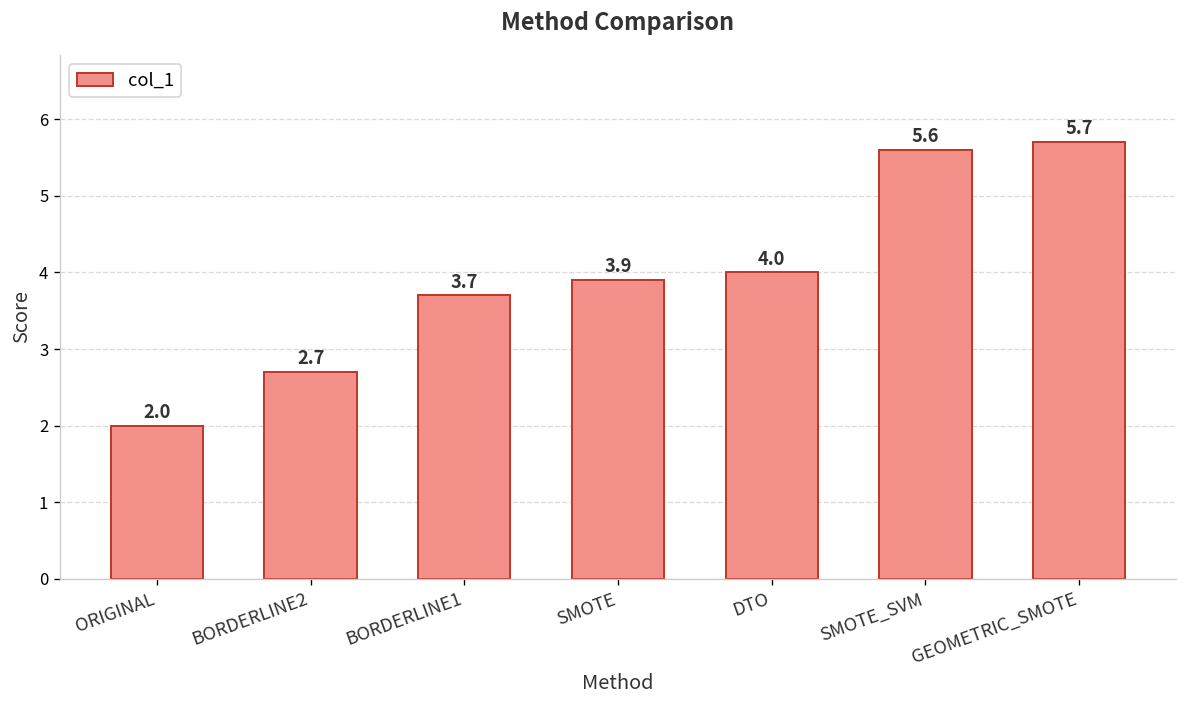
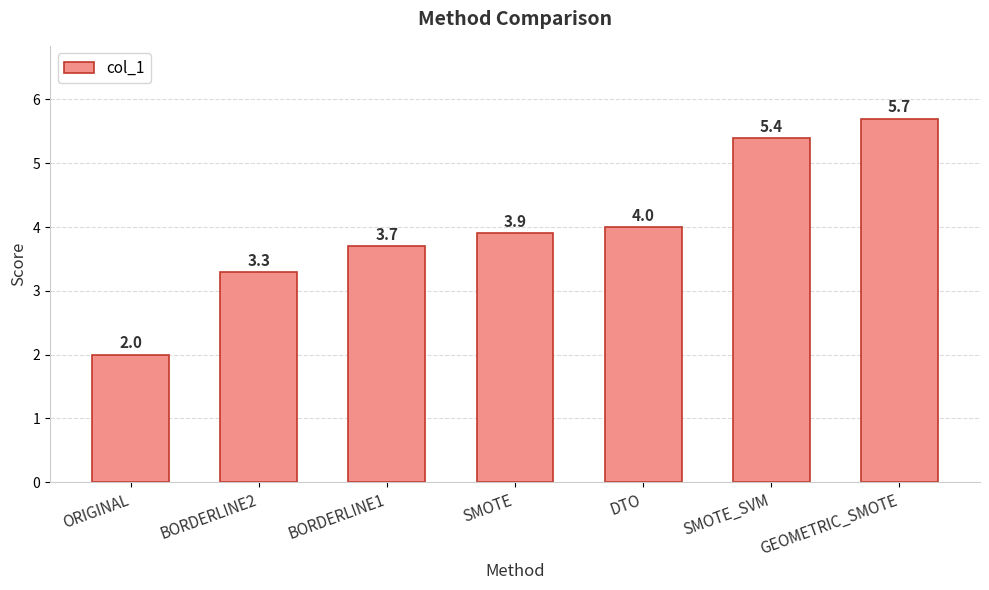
  {
    "ORIGINAL": 2.0,
-   "BORDERLINE2": 2.7,
+   "BORDERLINE2": 3.3,
    "BORDERLINE1": 3.7,
    "SMOTE": 3.9,
    "DTO": 4.0,
-   "SMOTE_SVM": 5.6,
+   "SMOTE_SVM": 5.4,
    "GEOMETRIC_SMOTE": 5.7
  }
